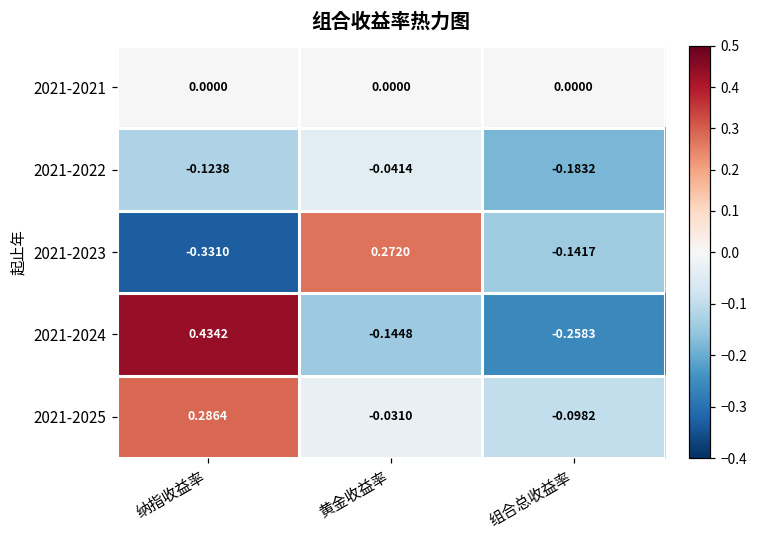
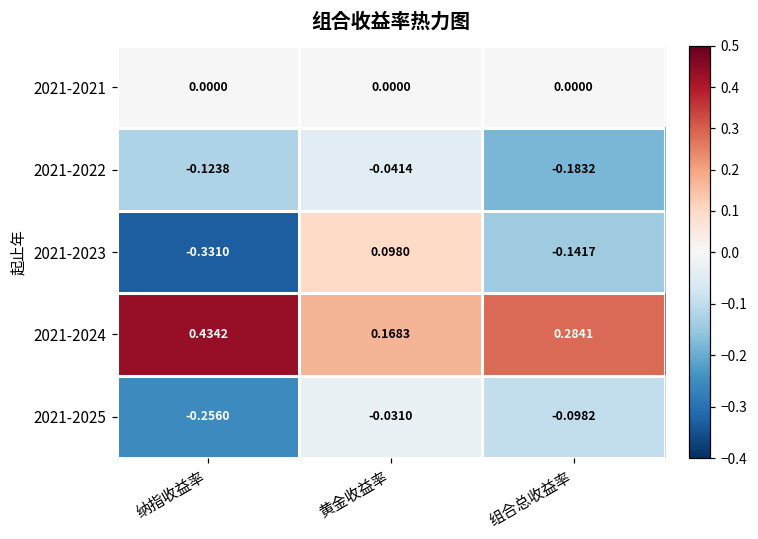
  {
    "2021-2021": {
      "纳指收益率": 0.0000,
      "黄金收益率": 0.0000,
      "组合总收益率": 0.0000
    },
    "2021-2022": {
      "纳指收益率": -0.1238,
      "黄金收益率": -0.0414,
      "组合总收益率": -0.1832
    },
    "2021-2023": {
      "纳指收益率": -0.3310,
-     "黄金收益率": 0.2720,
+     "黄金收益率": 0.0980,
      "组合总收益率": -0.1417
    },
    "2021-2024": {
      "纳指收益率": 0.4342,
-     "黄金收益率": -0.1448,
-     "组合总收益率": -0.2583
+     "黄金收益率": 0.1683,
+     "组合总收益率": 0.2841
    },
    "2021-2025": {
-     "纳指收益率": 0.2864,
+     "纳指收益率": -0.2560,
      "黄金收益率": -0.0310,
      "组合总收益率": -0.0982
    }
  }
